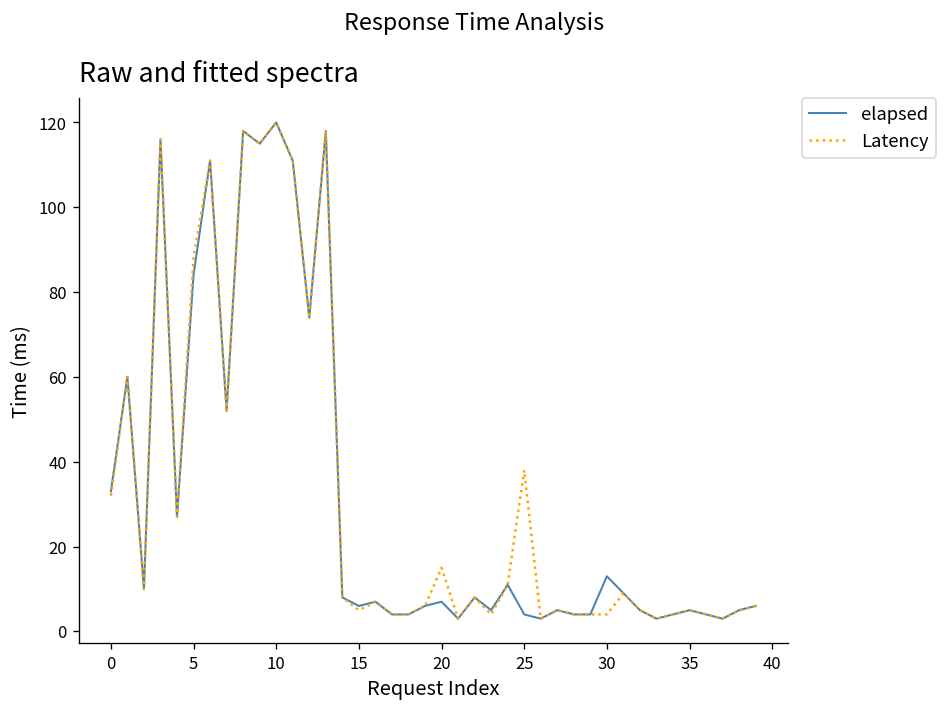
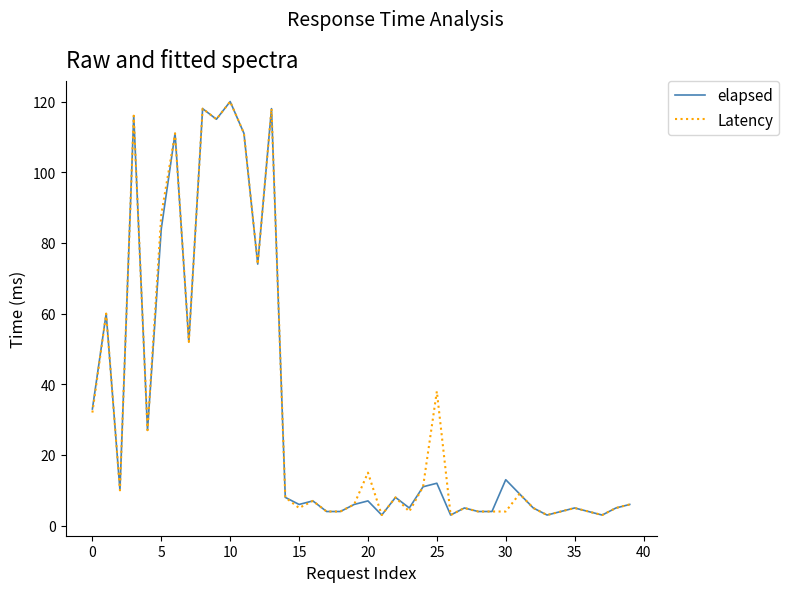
  {
    "elapsed": {
      "0": 33,
      "5": 84,
      "15": 6,
      "20": 7,
-     "25": 4,
+     "25": 12,
      "30": 13
    },
    "Latency": {
      "0": 32,
      "5": 88,
      "15": 5,
      "20": 15,
      "25": 38,
      "30": 4
    }
  }
